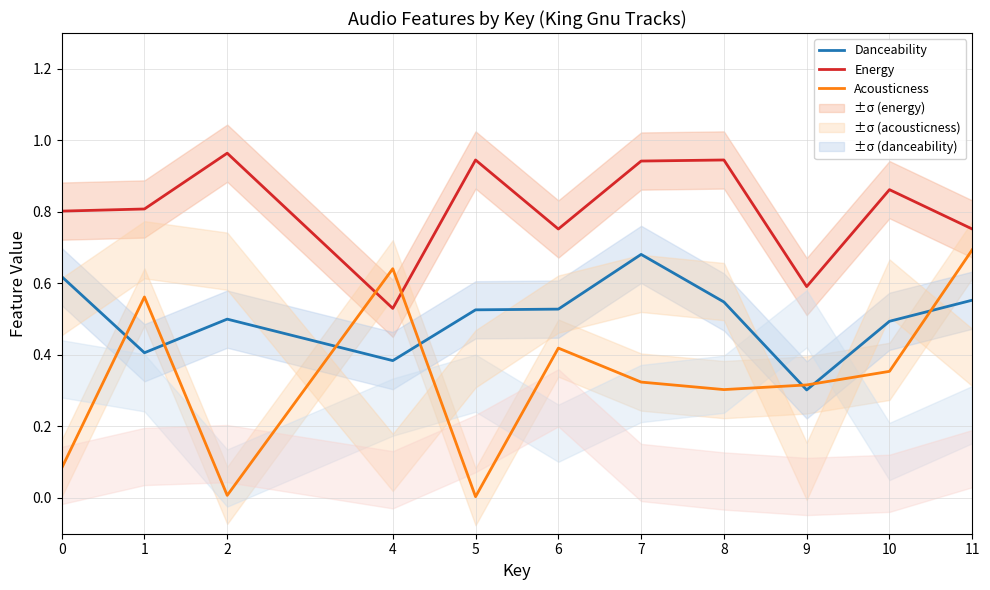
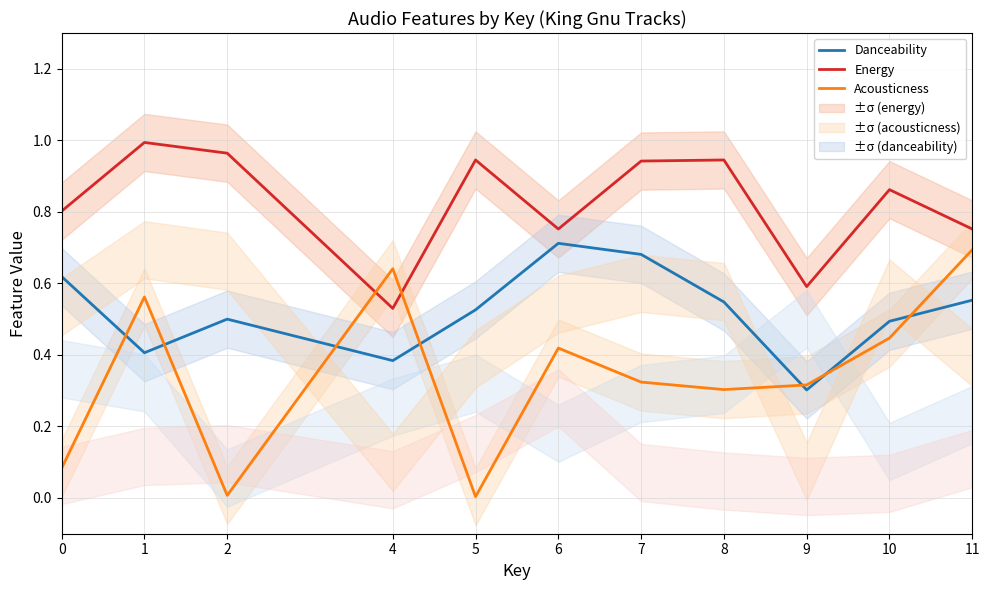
  {
    "Danceability": {
      "2": 0.50,
      "4": 0.38,
      "5": 0.53,
-     "6": 0.53,
+     "6": 0.71,
      "8": 0.55,
      "9": 0.30,
      "10": 0.49,
      "11": 0.55
    },
    "Energy": {
      "0": 0.80,
-     "1": 0.81,
+     "1": 0.99,
      "2": 0.96,
      "4": 0.53,
      "5": 0.95,
      "6": 0.75,
      "7": 0.94,
      "8": 0.95,
      "9": 0.59,
      "10": 0.86,
      "11": 0.75
    },
    "Acousticness": {
      "0": 0.08,
      "1": 0.56,
      "2": 0.01,
      "4": 0.64,
      "5": 0.00,
      "6": 0.42,
      "7": 0.32,
      "8": 0.30,
      "9": 0.32,
-     "10": 0.35,
+     "10": 0.45,
      "11": 0.69
    }
  }
